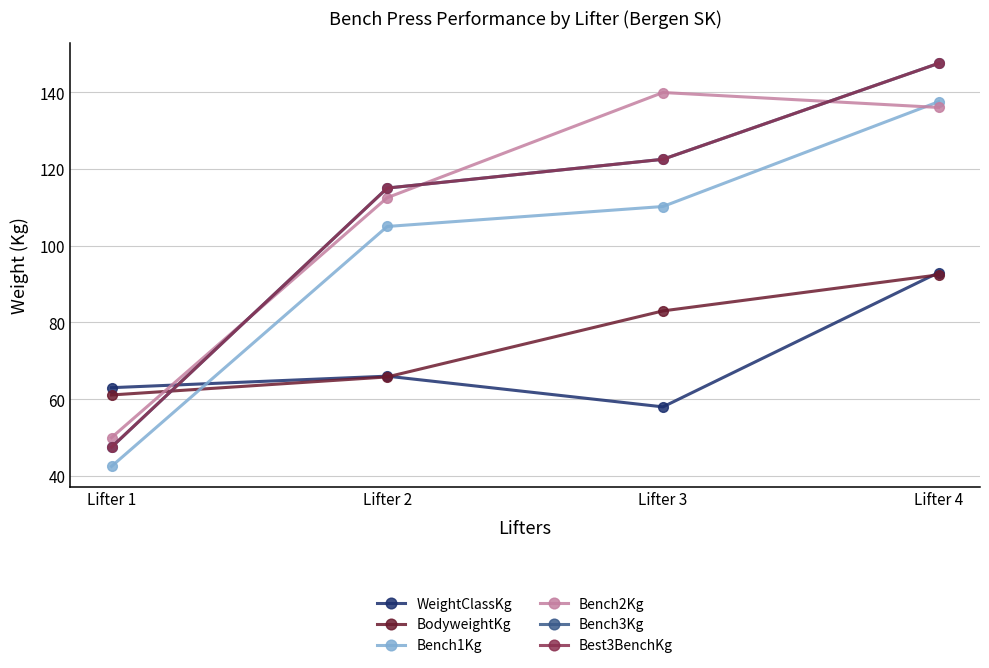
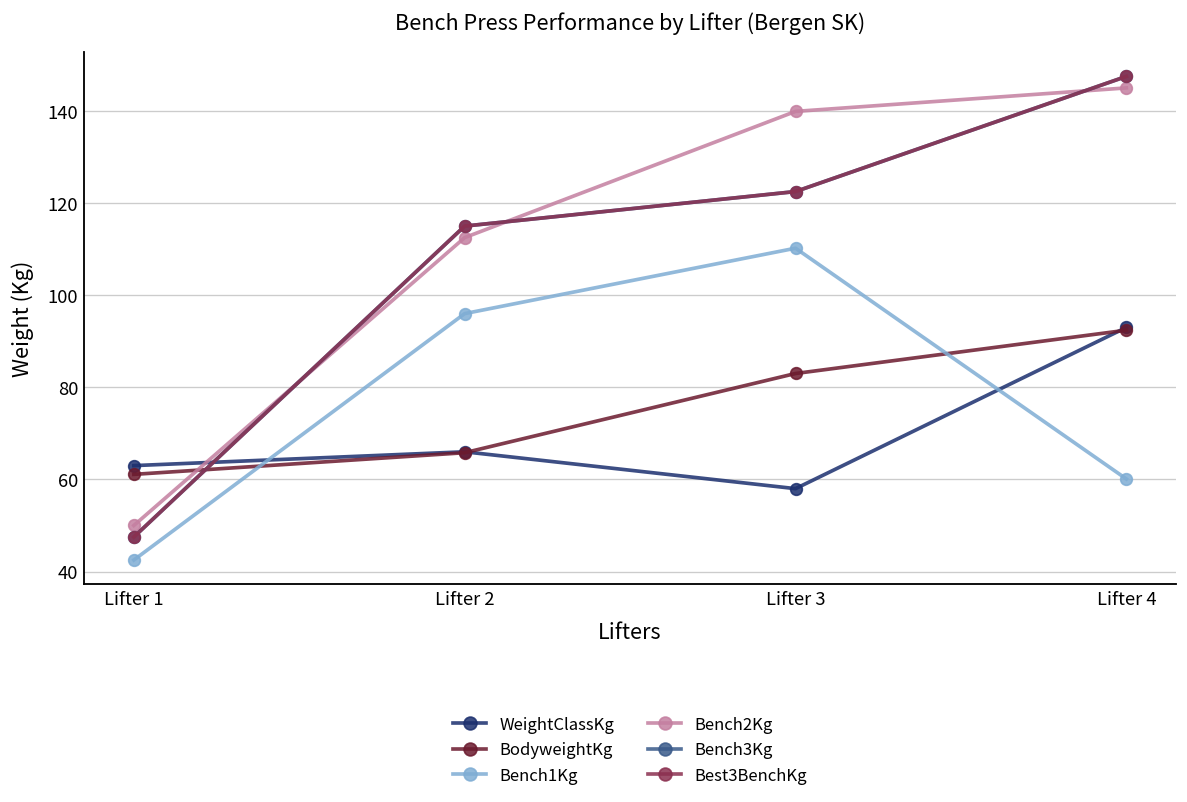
  {
    "WeightClassKg": {
      "Lifter 1": 63,
      "Lifter 3": 58
    },
    "Bench1Kg": {
      "Lifter 1": 43,
-     "Lifter 2": 105,
+     "Lifter 2": 96,
      "Lifter 3": 110,
-     "Lifter 4": 138
+     "Lifter 4": 60
    },
    "Bench2Kg": {
      "Lifter 1": 50,
      "Lifter 2": 113,
      "Lifter 3": 140,
-     "Lifter 4": 136
+     "Lifter 4": 145
    }
  }
